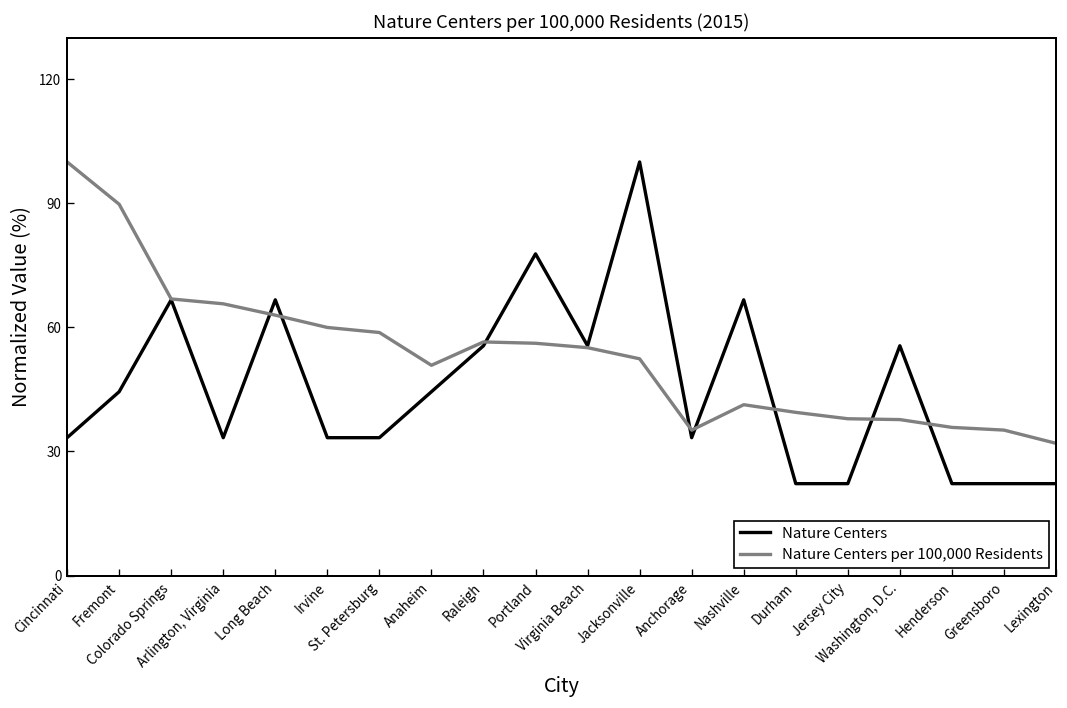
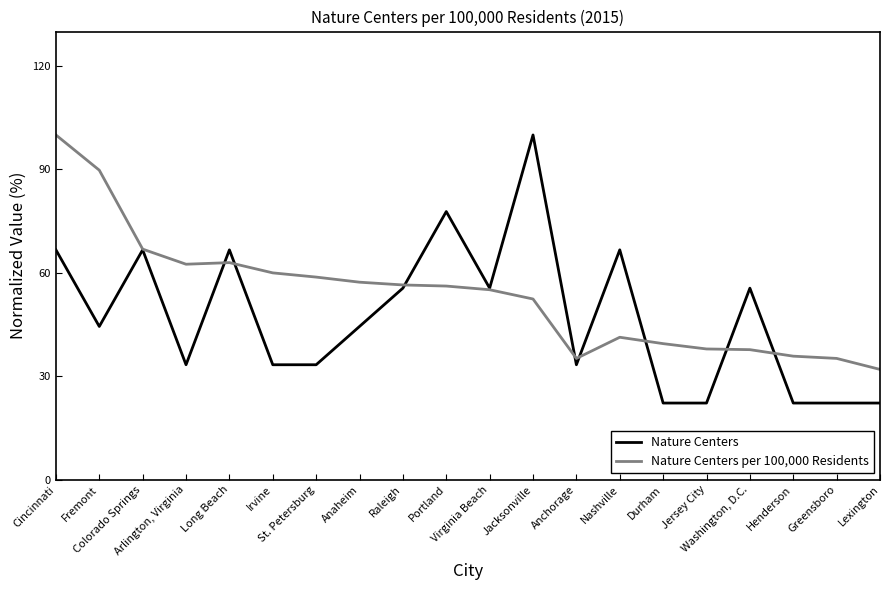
  {
    "Nature Centers": {
-     "Cincinnati": 33,
+     "Cincinnati": 67,
      "Fremont": 44,
      "Arlington, Virginia": 33,
      "Long Beach": 67,
      "Irvine": 33,
      "St. Petersburg": 33,
      "Anaheim": 44,
      "Raleigh": 56,
      "Portland": 78,
      "Jacksonville": 100,
      "Anchorage": 33,
      "Nashville": 67,
      "Durham": 22,
      "Jersey City": 22,
      "Washington, D.C.": 56,
      "Henderson": 22,
      "Greensboro": 22,
      "Lexington": 22
    },
    "Nature Centers per 100,000 Residents": {
      "Cincinnati": 100,
      "Fremont": 90,
-     "Arlington, Virginia": 66,
+     "Arlington, Virginia": 62,
      "Long Beach": 63,
      "Irvine": 60,
      "St. Petersburg": 59,
-     "Anaheim": 51,
+     "Anaheim": 57,
      "Raleigh": 56,
      "Portland": 56,
      "Jacksonville": 52,
      "Anchorage": 35,
      "Nashville": 41,
      "Durham": 39,
      "Jersey City": 38,
      "Washington, D.C.": 38,
      "Henderson": 36,
      "Greensboro": 35,
      "Lexington": 32
    }
  }
